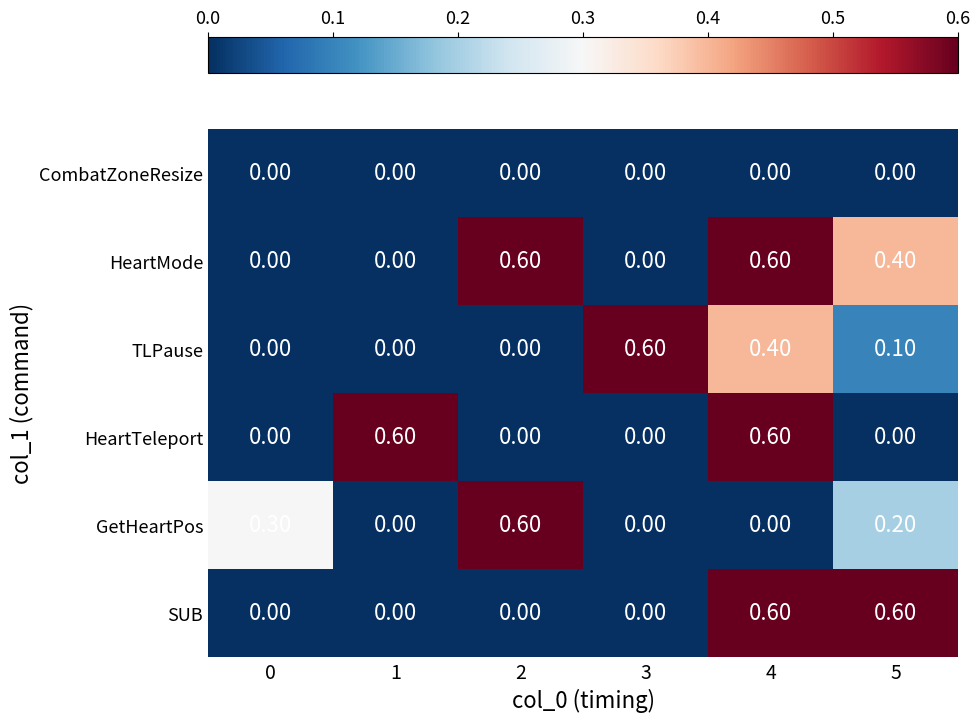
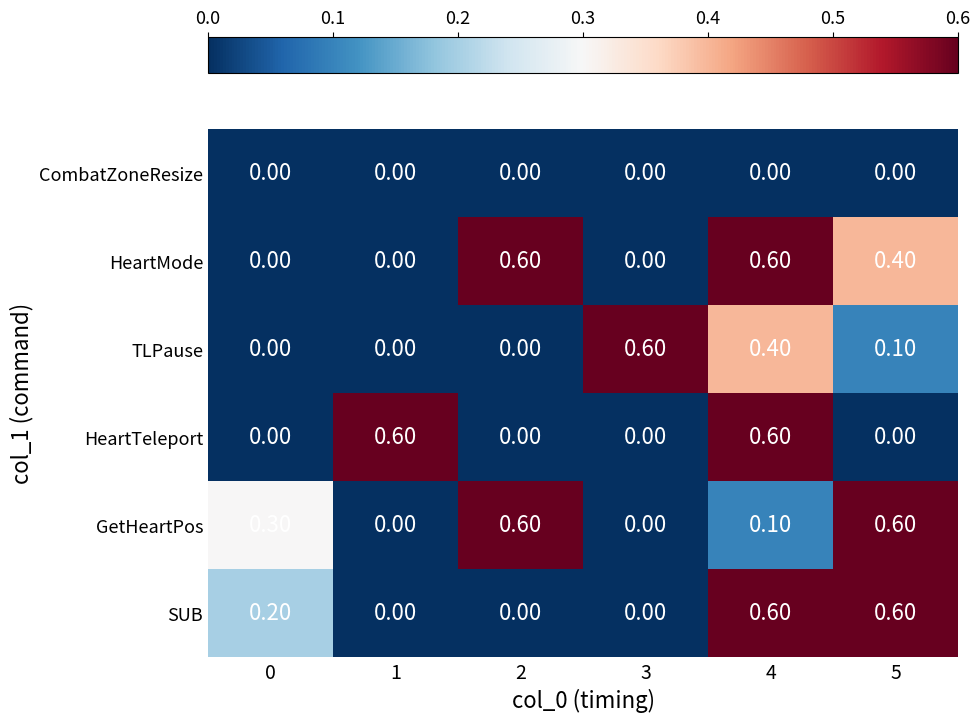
  {
    "CombatZoneResize": {
      "0": 0.00,
      "1": 0.00,
      "2": 0.00,
      "3": 0.00,
      "4": 0.00,
      "5": 0.00
    },
    "HeartMode": {
      "0": 0.00,
      "1": 0.00,
      "2": 0.60,
      "3": 0.00,
      "4": 0.60,
      "5": 0.40
    },
    "TLPause": {
      "0": 0.00,
      "1": 0.00,
      "2": 0.00,
      "3": 0.60,
      "4": 0.40,
      "5": 0.10
    },
    "HeartTeleport": {
      "0": 0.00,
      "1": 0.60,
      "2": 0.00,
      "3": 0.00,
      "4": 0.60,
      "5": 0.00
    },
    "GetHeartPos": {
      "1": 0.00,
      "2": 0.60,
      "3": 0.00,
-     "4": 0.00,
-     "5": 0.20
+     "4": 0.10,
+     "5": 0.60
    },
    "SUB": {
-     "0": 0.00,
+     "0": 0.20,
      "1": 0.00,
      "2": 0.00,
      "3": 0.00,
      "4": 0.60,
      "5": 0.60
    }
  }
